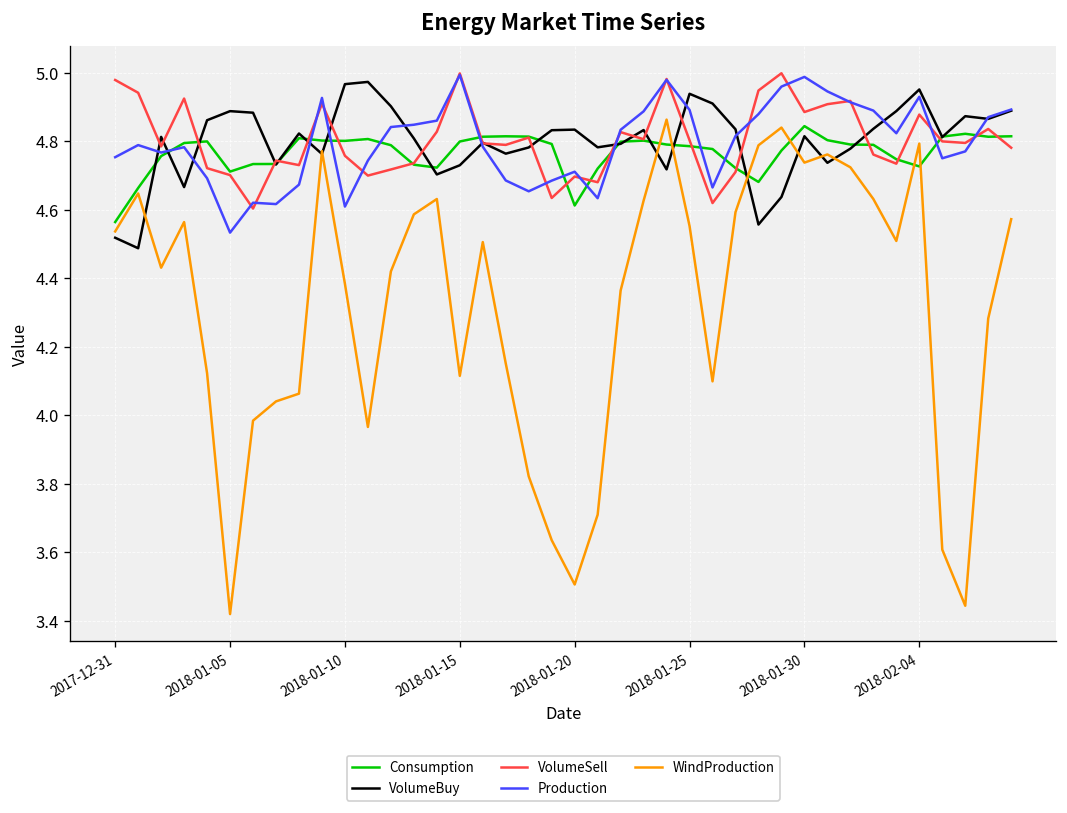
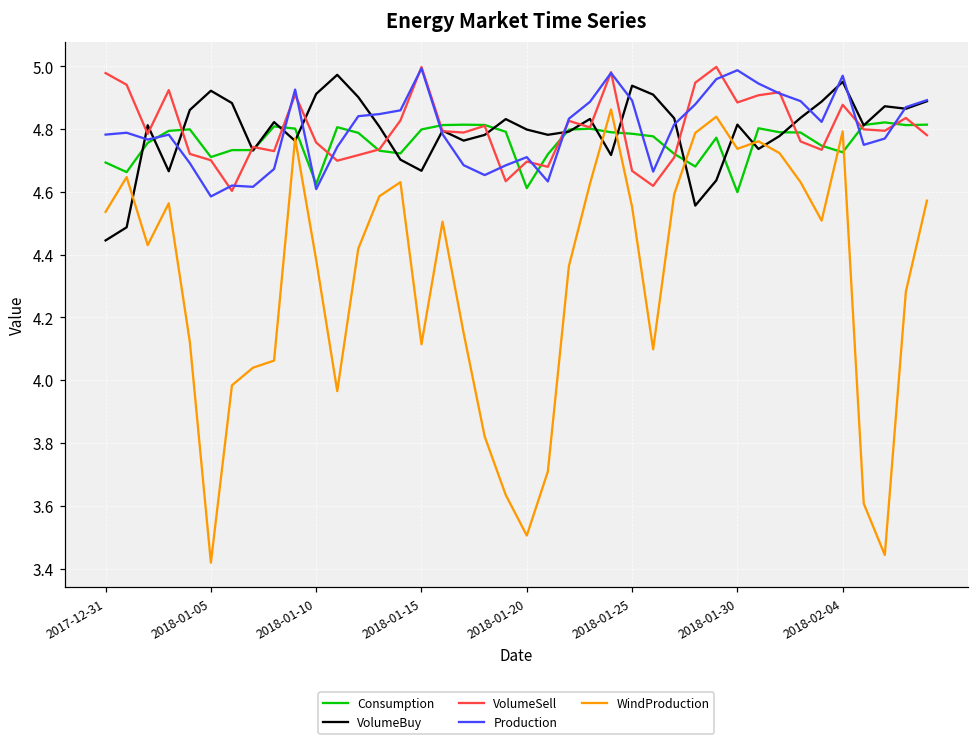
  {
    "Consumption": {
-     "2017-12-31": 4.56,
+     "2017-12-31": 4.69,
      "2018-01-05": 4.71,
-     "2018-01-10": 4.80,
+     "2018-01-10": 4.63,
      "2018-01-15": 4.80,
      "2018-01-20": 4.61,
      "2018-01-25": 4.79,
-     "2018-01-30": 4.84,
+     "2018-01-30": 4.60,
      "2018-02-04": 4.73
    },
    "VolumeBuy": {
-     "2017-12-31": 4.52,
-     "2018-01-05": 4.89,
-     "2018-01-10": 4.97,
-     "2018-01-15": 4.73,
-     "2018-01-20": 4.83,
+     "2017-12-31": 4.45,
+     "2018-01-05": 4.92,
+     "2018-01-10": 4.91,
+     "2018-01-15": 4.67,
+     "2018-01-20": 4.80,
      "2018-01-25": 4.94,
      "2018-01-30": 4.81,
      "2018-02-04": 4.95
    },
    "VolumeSell": {
      "2017-12-31": 4.98,
      "2018-01-05": 4.70,
      "2018-01-10": 4.76,
      "2018-01-20": 4.70,
-     "2018-01-25": 4.80,
+     "2018-01-25": 4.67,
      "2018-01-30": 4.89,
      "2018-02-04": 4.88
    },
    "Production": {
-     "2017-12-31": 4.75,
-     "2018-01-05": 4.53,
+     "2017-12-31": 4.78,
+     "2018-01-05": 4.59,
      "2018-01-10": 4.61,
      "2018-01-20": 4.71,
      "2018-01-25": 4.89,
      "2018-01-30": 4.99,
-     "2018-02-04": 4.93
+     "2018-02-04": 4.97
    },
    "WindProduction": {
      "2017-12-31": 4.54,
      "2018-01-05": 3.42,
      "2018-01-10": 4.38,
      "2018-01-15": 4.11,
      "2018-01-20": 3.51,
      "2018-01-25": 4.55,
      "2018-01-30": 4.74,
      "2018-02-04": 4.79
    }
  }
